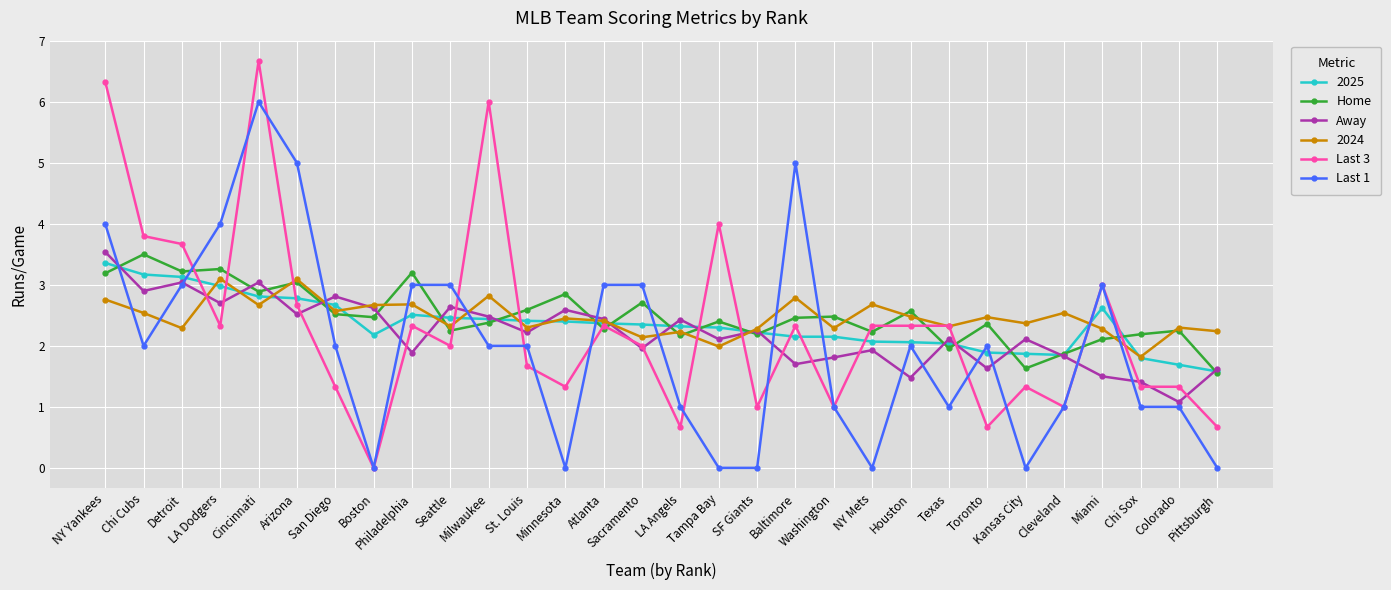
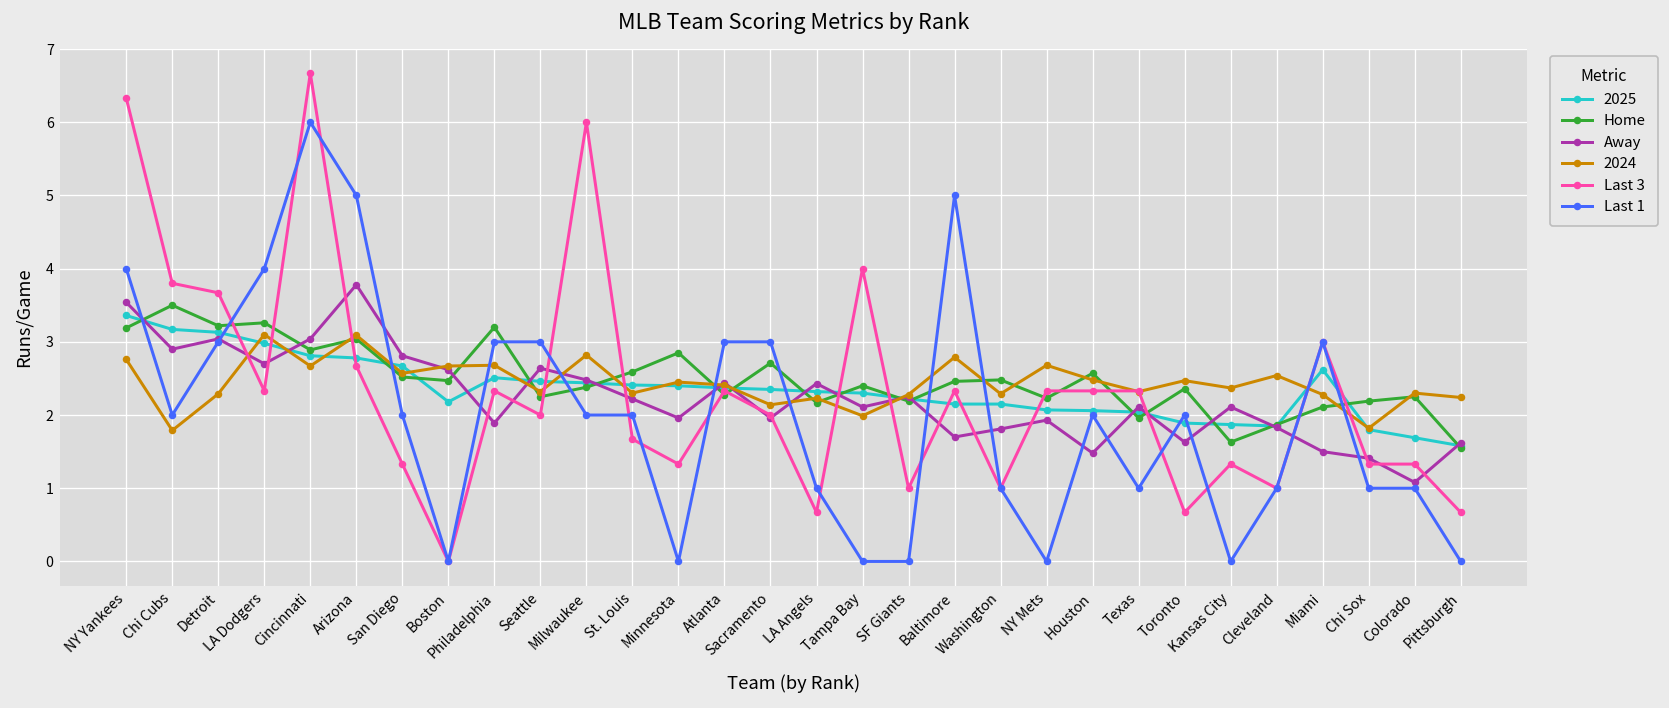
  {
    "2025": {
      "NY Yankees": 3.4,
      "Chi Cubs": 3.2,
      "Detroit": 3.1,
      "LA Dodgers": 3.0,
      "Cincinnati": 2.8,
      "Arizona": 2.8,
      "San Diego": 2.7,
      "Boston": 2.2,
      "Philadelphia": 2.5,
      "Seattle": 2.5,
      "St. Louis": 2.4,
      "Minnesota": 2.4,
      "Sacramento": 2.4,
      "LA Angels": 2.3,
      "Tampa Bay": 2.3,
      "Baltimore": 2.2,
      "Washington": 2.2,
      "NY Mets": 2.1,
      "Houston": 2.1,
      "Texas": 2.0,
      "Toronto": 1.9,
      "Kansas City": 1.9,
      "Miami": 2.6,
      "Colorado": 1.7
    },
    "Home": {
      "NY Yankees": 3.2,
      "Chi Cubs": 3.5,
      "Detroit": 3.2,
      "LA Dodgers": 3.3,
      "Cincinnati": 2.9,
      "Arizona": 3.0,
      "San Diego": 2.5,
      "Boston": 2.5,
      "Philadelphia": 3.2,
      "Seattle": 2.3,
      "Milwaukee": 2.4,
      "St. Louis": 2.6,
      "Minnesota": 2.9,
      "Atlanta": 2.3,
      "Sacramento": 2.7,
      "LA Angels": 2.2,
      "Tampa Bay": 2.4,
      "Baltimore": 2.5,
      "Washington": 2.5,
      "NY Mets": 2.2,
      "Houston": 2.6,
      "Texas": 2.0,
      "Toronto": 2.4,
      "Kansas City": 1.6,
      "Miami": 2.1,
      "Chi Sox": 2.2,
      "Colorado": 2.3
    },
    "Away": {
      "NY Yankees": 3.5,
      "Chi Cubs": 2.9,
      "LA Dodgers": 2.7,
      "Cincinnati": 3.0,
-     "Arizona": 2.5,
+     "Arizona": 3.8,
      "San Diego": 2.8,
      "Boston": 2.6,
      "Philadelphia": 1.9,
      "Seattle": 2.6,
      "St. Louis": 2.2,
-     "Minnesota": 2.6,
+     "Minnesota": 2.0,
      "LA Angels": 2.4,
      "Tampa Bay": 2.1,
      "Baltimore": 1.7,
      "Washington": 1.8,
      "NY Mets": 1.9,
      "Houston": 1.5,
      "Texas": 2.1,
      "Toronto": 1.6,
      "Kansas City": 2.1,
      "Miami": 1.5,
      "Chi Sox": 1.4,
      "Colorado": 1.1
    },
    "2024": {
      "NY Yankees": 2.8,
-     "Chi Cubs": 2.5,
+     "Chi Cubs": 1.8,
      "Detroit": 2.3,
      "LA Dodgers": 3.1,
      "Cincinnati": 2.7,
      "Arizona": 3.1,
      "San Diego": 2.6,
      "Boston": 2.7,
      "Philadelphia": 2.7,
      "Seattle": 2.3,
      "Milwaukee": 2.8,
      "St. Louis": 2.3,
      "Minnesota": 2.5,
      "Sacramento": 2.1,
      "LA Angels": 2.2,
      "Tampa Bay": 2.0,
      "Baltimore": 2.8,
      "Washington": 2.3,
      "NY Mets": 2.7,
      "Houston": 2.5,
      "Toronto": 2.5,
      "Kansas City": 2.4,
      "Cleveland": 2.5,
      "Miami": 2.3,
      "Colorado": 2.3,
      "Pittsburgh": 2.2
    },
    "Last 3": {
      "NY Yankees": 6.3,
      "Chi Cubs": 3.8,
      "Detroit": 3.7,
      "LA Dodgers": 2.3,
      "Cincinnati": 6.7,
      "Arizona": 2.7,
      "San Diego": 1.3,
      "Philadelphia": 2.3,
      "Seattle": 2.0,
      "Milwaukee": 6.0,
      "St. Louis": 1.7,
      "Minnesota": 1.3,
      "LA Angels": 0.7,
      "Tampa Bay": 4.0,
      "SF Giants": 1.0,
      "Baltimore": 2.3,
      "NY Mets": 2.3,
      "Houston": 2.3,
      "Toronto": 0.7,
      "Kansas City": 1.3,
      "Chi Sox": 1.3,
      "Colorado": 1.3,
      "Pittsburgh": 0.7
    },
    "Last 1": {
      "NY Yankees": 4.0,
      "Chi Cubs": 2.0,
      "LA Dodgers": 4.0,
      "Cincinnati": 6.0,
      "Arizona": 5.0,
      "San Diego": 2.0,
      "Philadelphia": 3.0,
      "Seattle": 3.0,
      "Milwaukee": 2.0,
      "St. Louis": 2.0,
      "Minnesota": 0.0,
      "Atlanta": 3.0,
      "Sacramento": 3.0,
      "LA Angels": 1.0,
      "Tampa Bay": 0.0,
      "SF Giants": 0.0,
      "Baltimore": 5.0,
      "NY Mets": 0.0,
      "Houston": 2.0,
      "Texas": 1.0,
      "Toronto": 2.0,
      "Kansas City": 0.0,
      "Chi Sox": 1.0,
      "Colorado": 1.0,
      "Pittsburgh": 0.0
    }
  }
